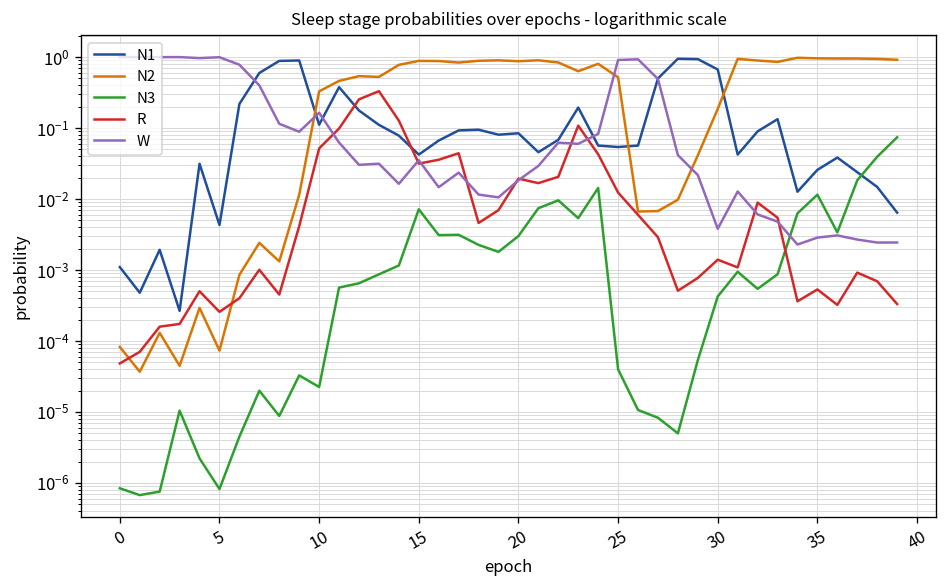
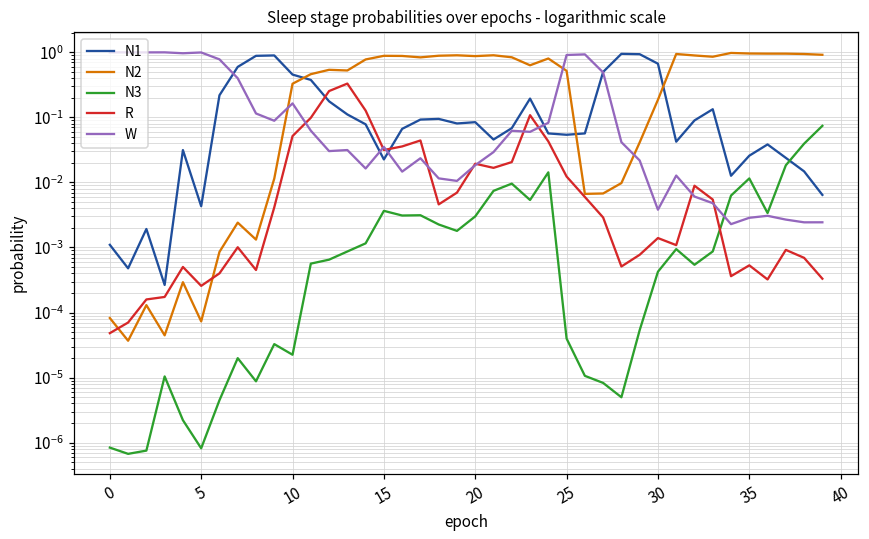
  {
    "N1": {
      "0": 0.001,
      "5": 0.004,
-     "10": 0.11,
-     "15": 0.04,
+     "10": 0.5,
+     "15": 0.023,
      "20": 0.08,
      "25": 0.05,
      "30": 0.7,
      "35": 0.03
    },
    "N2": {
      "0": 0.00008,
      "5": 0.00007,
      "10": 0.3,
      "15": 0.9,
      "20": 0.9,
      "25": 0.5,
      "30": 0.19,
      "35": 1.0
    },
    "N3": {
      "0": 0.0000008,
      "5": 0.0000008,
      "10": 0.000022,
-     "15": 0.007,
+     "15": 0.004,
      "20": 0.003,
      "25": 0.00004,
      "30": 0.0004,
      "35": 0.012
    },
    "R": {
      "0": 0.00005,
      "5": 0.0003,
      "10": 0.05,
      "15": 0.03,
      "25": 0.012,
      "30": 0.0014,
      "35": 0.0005
    },
    "W": {
      "5": 1.0,
      "10": 0.16,
      "15": 0.04,
      "25": 0.9,
      "30": 0.004,
      "35": 0.003
    }
  }
